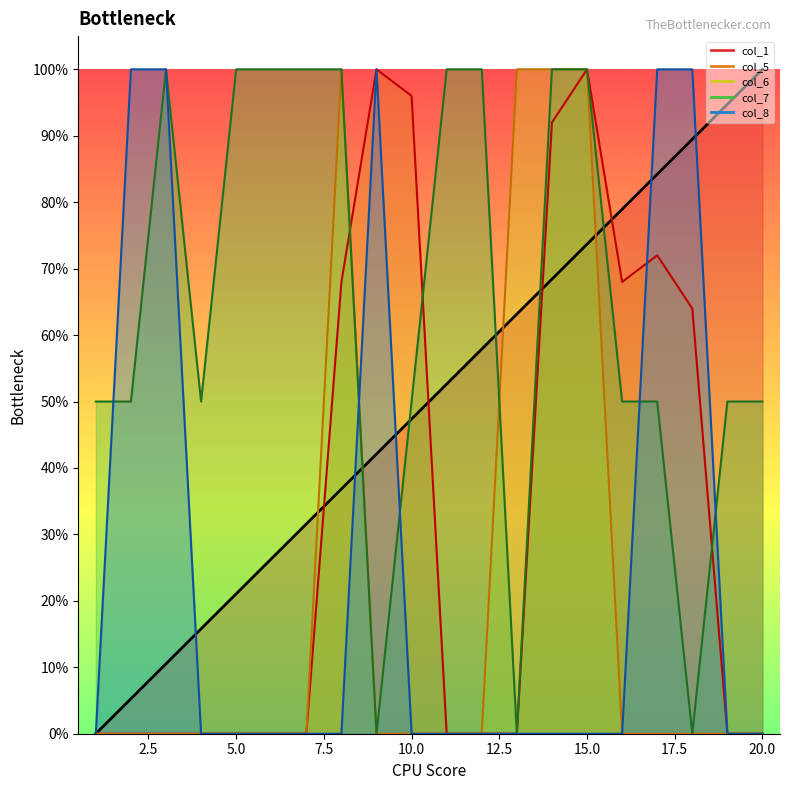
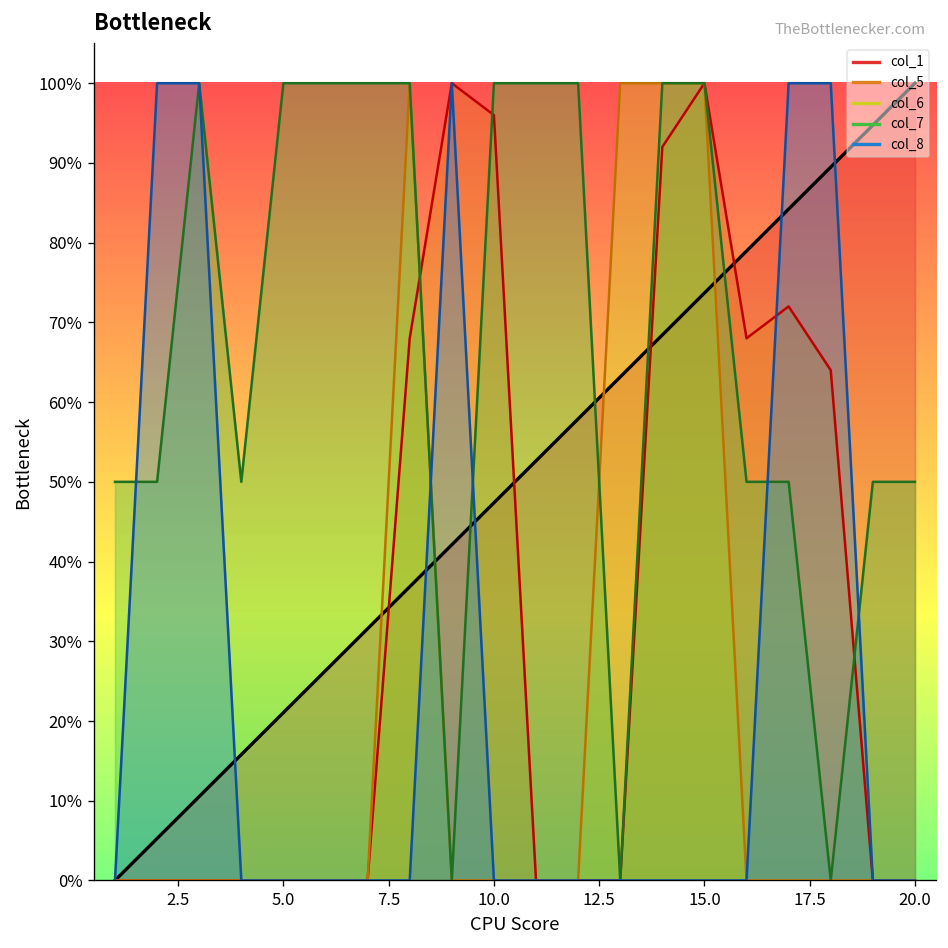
  {
    "col_7": {
      "5.0": "100%",
-     "10.0": "50%",
+     "10.0": "100%",
      "20.0": "50%"
    },
    "col_8": {
      "15.0": "0%"
    }
  }
